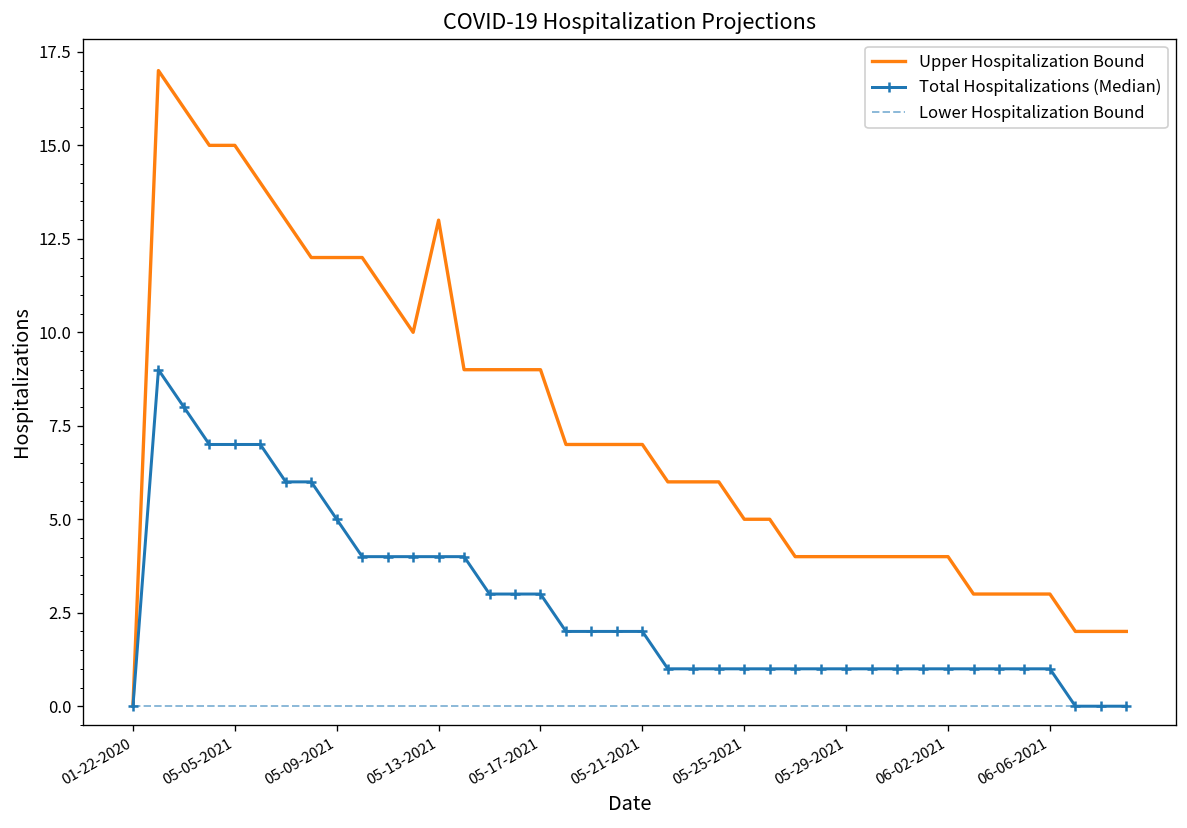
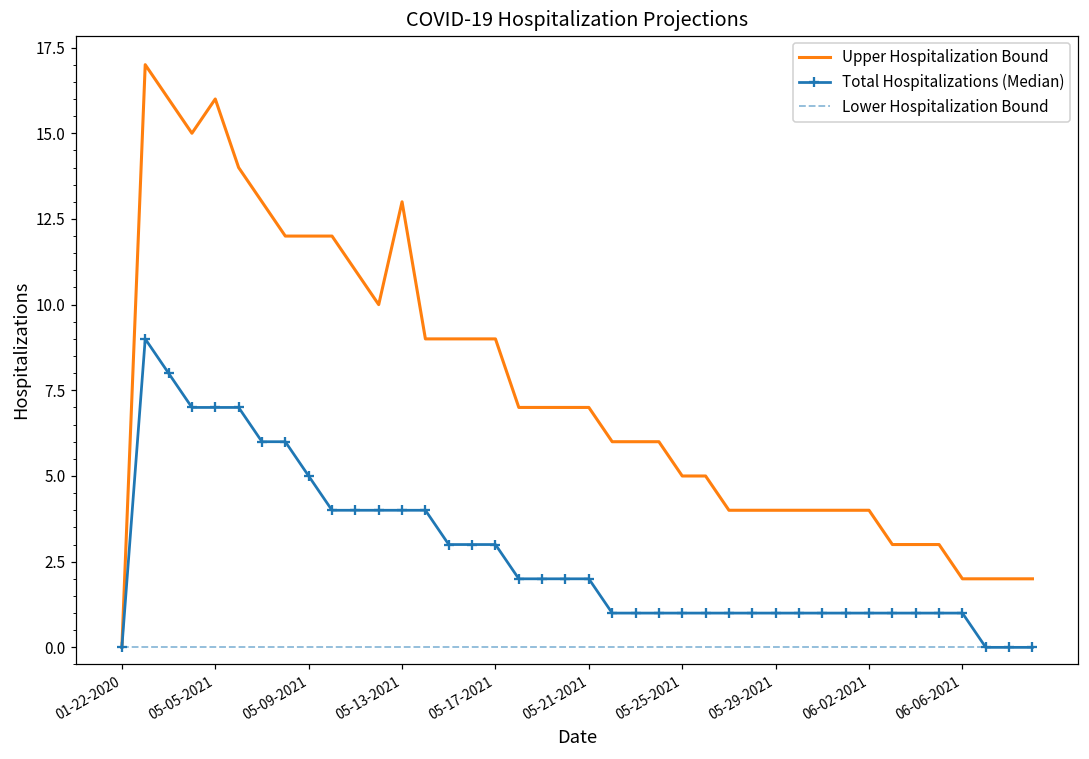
  {
    "Upper Hospitalization Bound": {
-     "05-05-2021": 15,
+     "05-05-2021": 16,
      "05-09-2021": 12,
      "05-13-2021": 13,
      "05-17-2021": 9,
      "05-21-2021": 7,
      "05-25-2021": 5,
      "05-29-2021": 4,
      "06-02-2021": 4,
-     "06-06-2021": 3
+     "06-06-2021": 2
    }
  }
